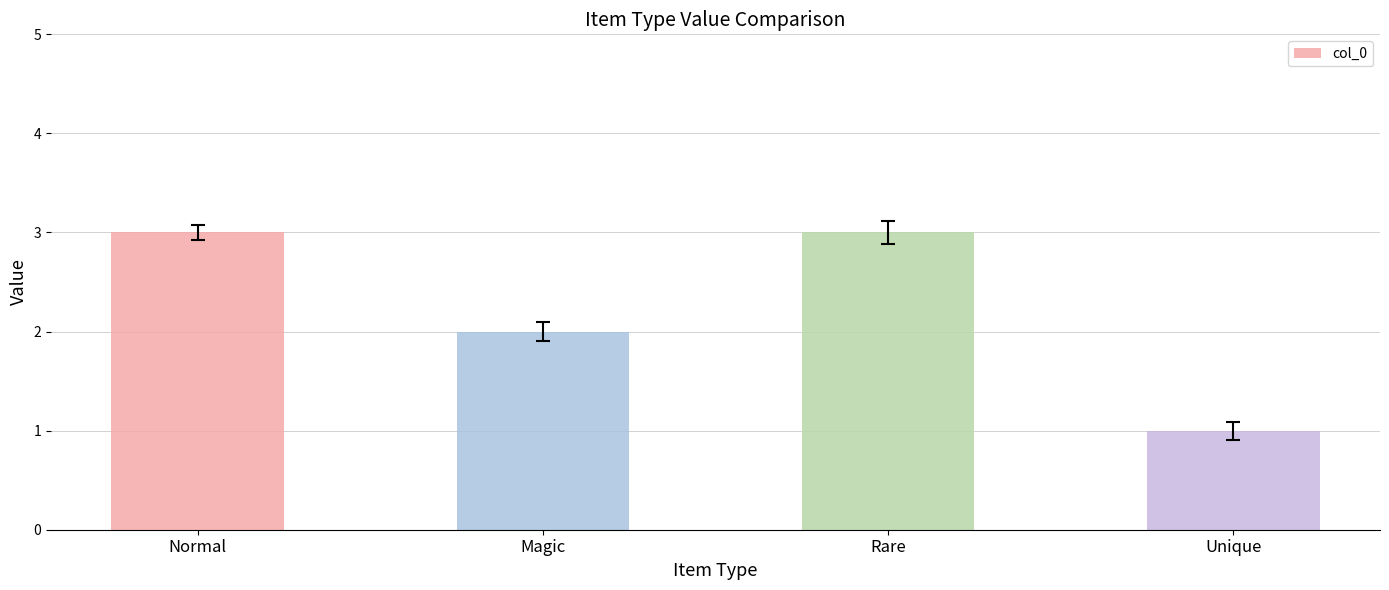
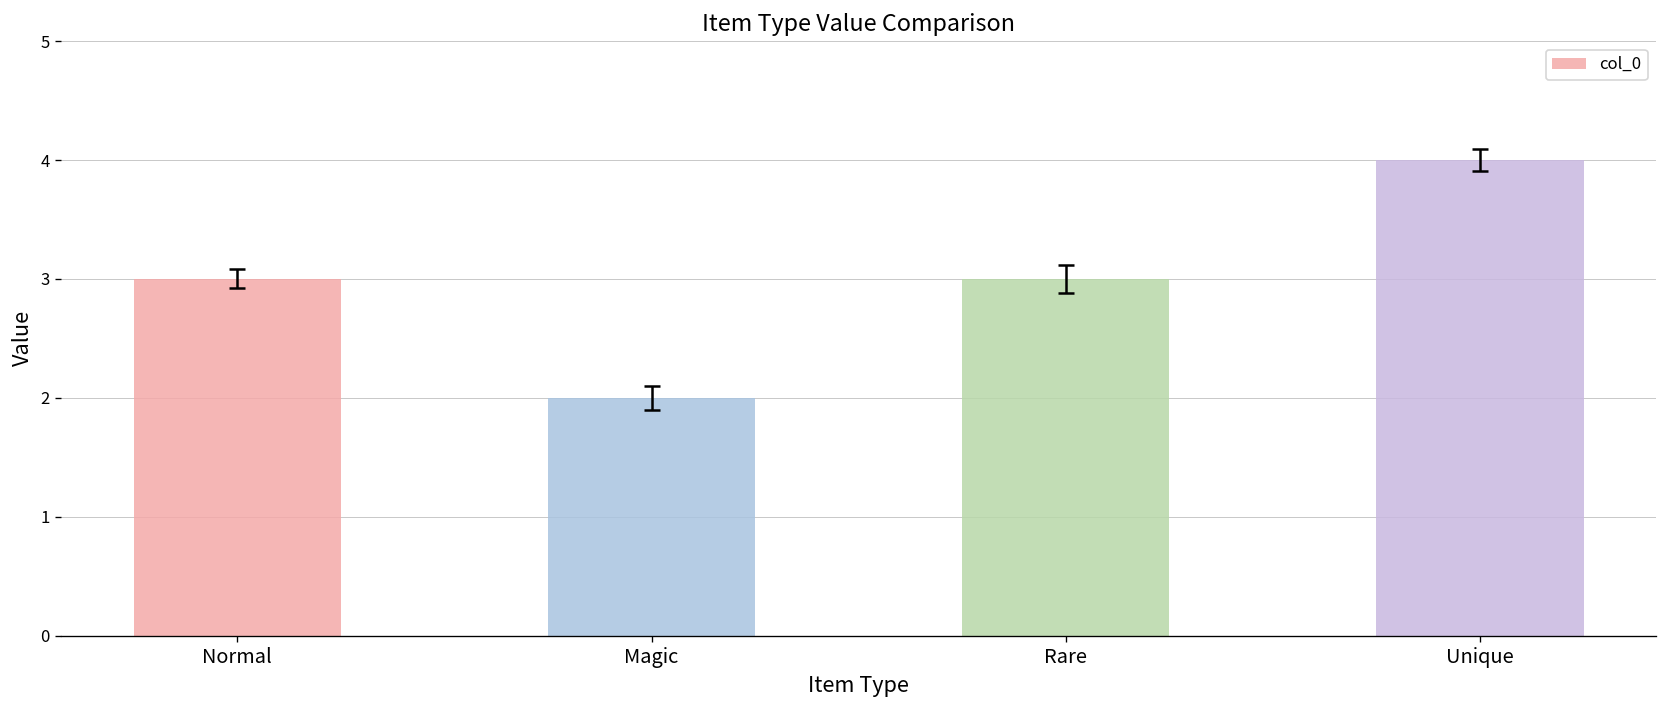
  {
    "col_0": {
      "Normal": 3,
      "Magic": 2,
      "Rare": 3,
-     "Unique": 1
+     "Unique": 4
    }
  }
